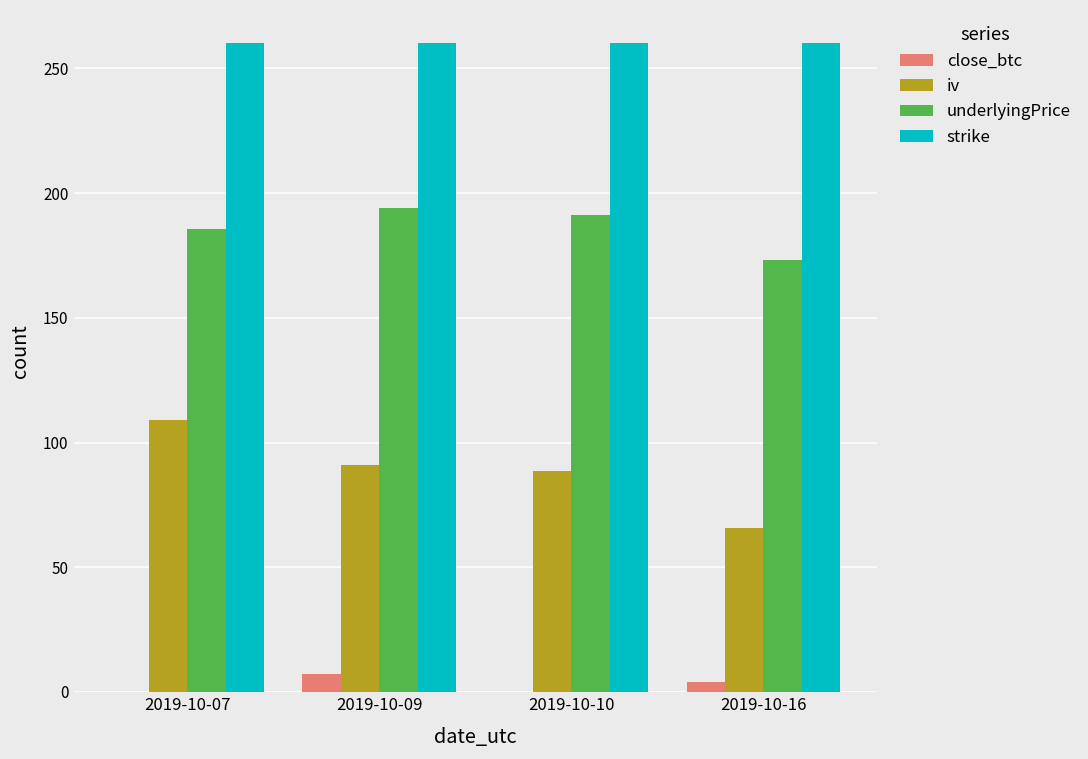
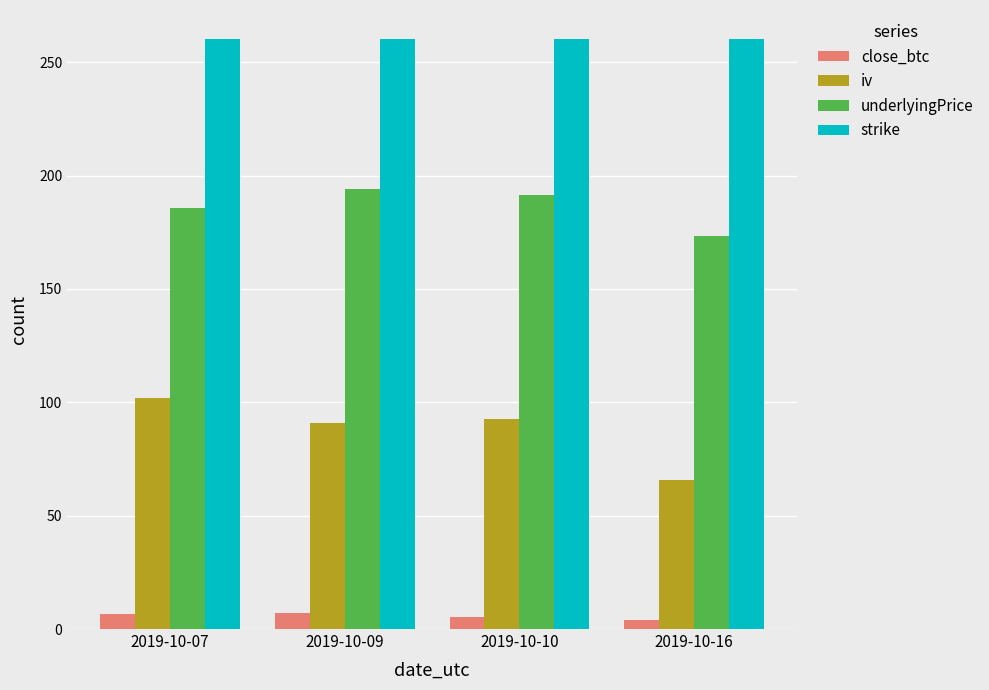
  {
    "close_btc": {
-     "2019-10-07": 0,
+     "2019-10-07": 7,
      "2019-10-09": 7,
-     "2019-10-10": 0,
+     "2019-10-10": 5,
      "2019-10-16": 4
    },
    "iv": {
-     "2019-10-07": 109,
+     "2019-10-07": 102,
      "2019-10-09": 91,
-     "2019-10-10": 88,
+     "2019-10-10": 93,
      "2019-10-16": 66
    },
    "underlyingPrice": {
      "2019-10-07": 186,
      "2019-10-09": 194,
      "2019-10-10": 191,
      "2019-10-16": 173
    },
    "strike": {
      "2019-10-07": 260,
      "2019-10-09": 260,
      "2019-10-10": 260,
      "2019-10-16": 260
    }
  }
